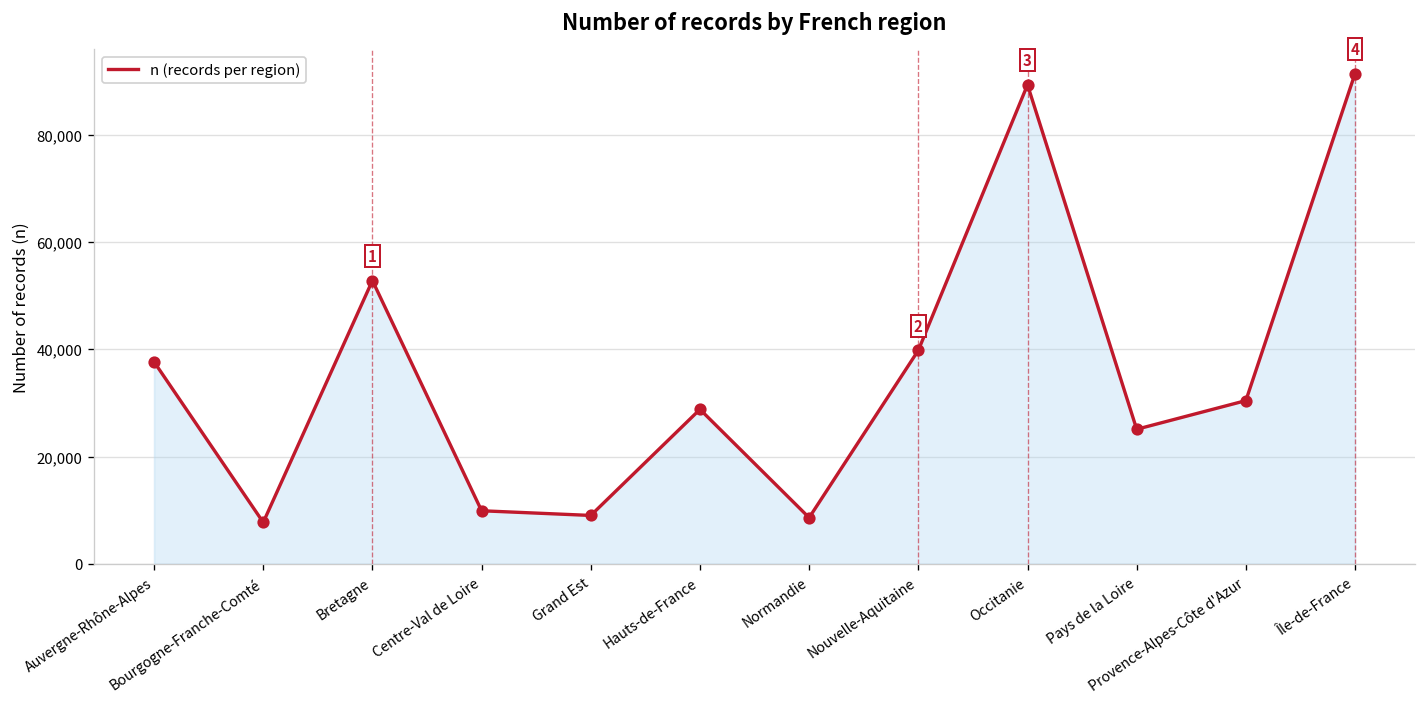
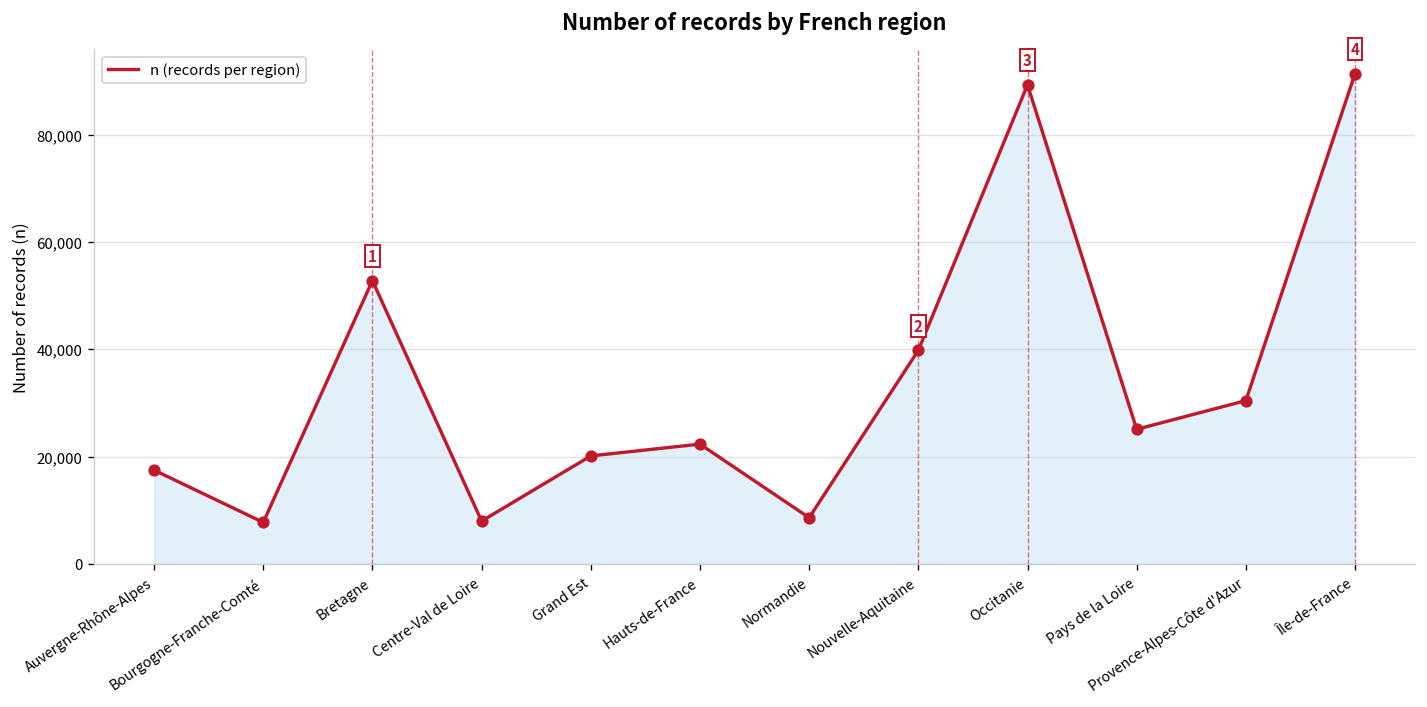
  {
-   "Auvergne-Rhône-Alpes": "38,000",
+   "Auvergne-Rhône-Alpes": "17,000",
    "Bourgogne-Franche-Comté": "8,000",
-   "Centre-Val de Loire": "10,000",
-   "Grand Est": "9,000",
-   "Hauts-de-France": "29,000",
+   "Centre-Val de Loire": "8,000",
+   "Grand Est": "20,000",
+   "Hauts-de-France": "22,000",
    "Normandie": "9,000",
    "Pays de la Loire": "25,000",
    "Provence-Alpes-Côte d'Azur": "30,000"
  }
